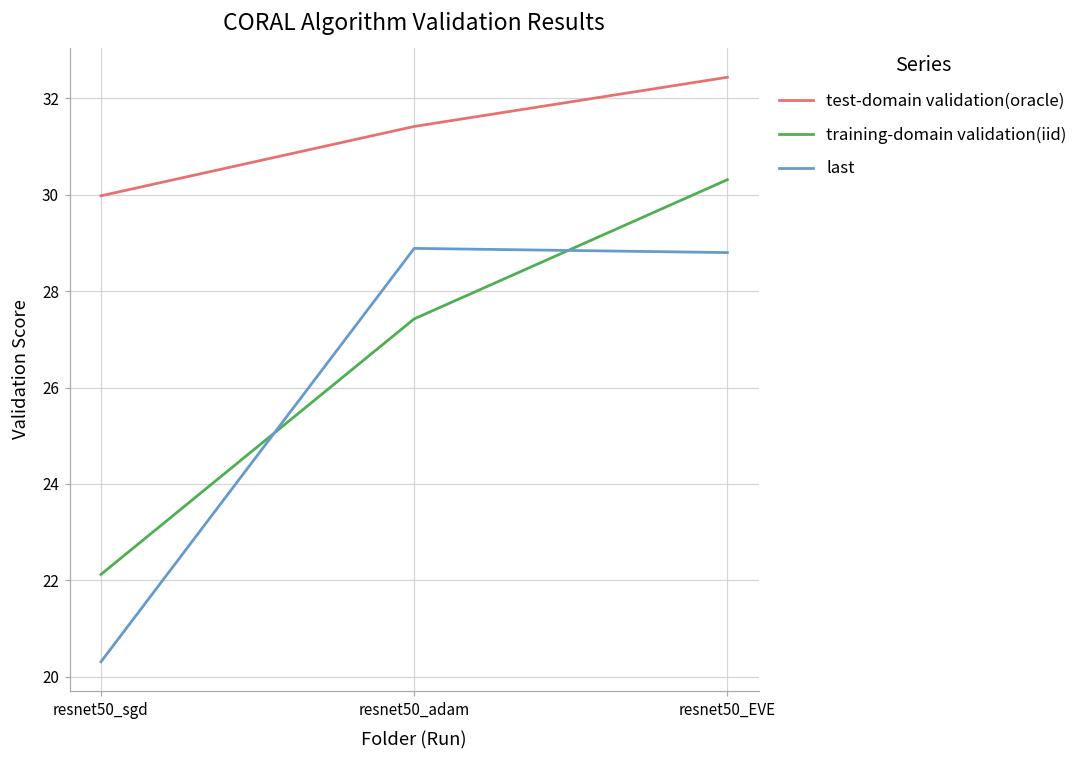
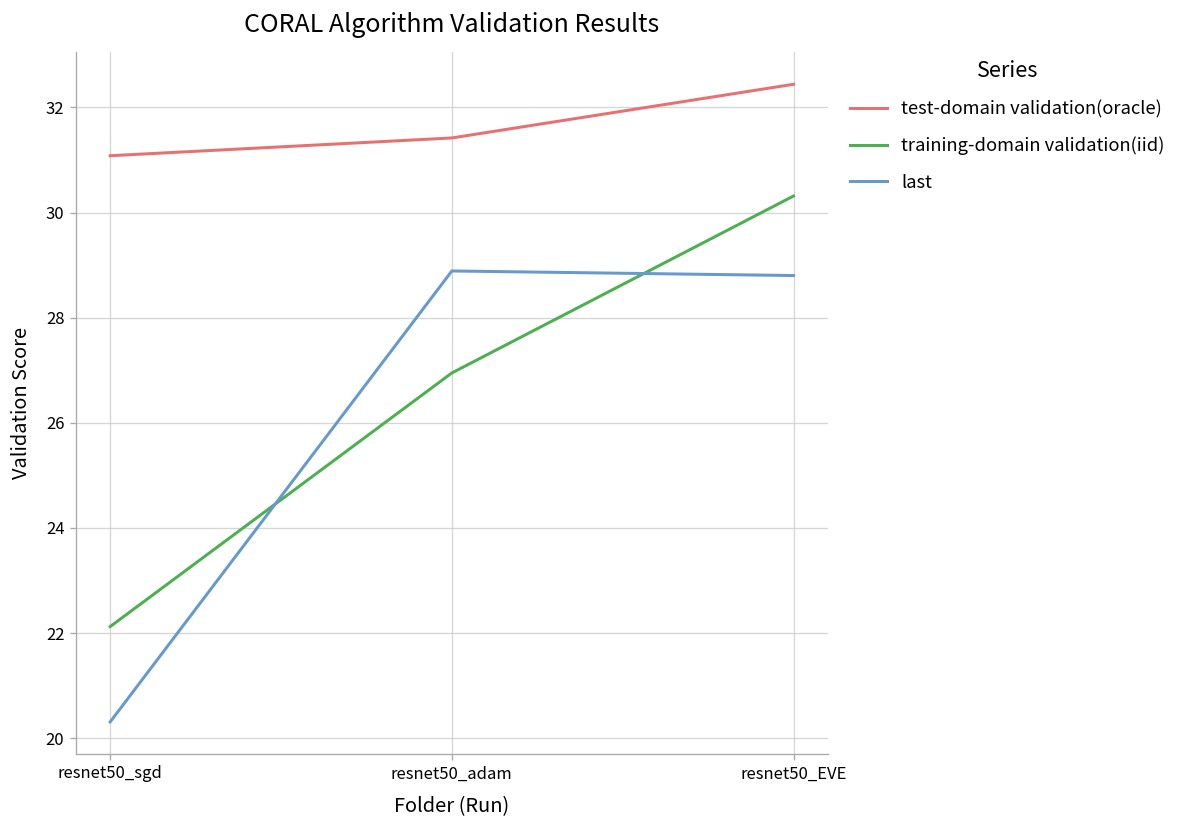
  {
    "test-domain validation(oracle)": {
-     "resnet50_sgd": 30.0,
+     "resnet50_sgd": 31.1,
      "resnet50_adam": 31.4,
      "resnet50_EVE": 32.4
    },
    "training-domain validation(iid)": {
      "resnet50_sgd": 22.1,
-     "resnet50_adam": 27.4,
+     "resnet50_adam": 26.9,
      "resnet50_EVE": 30.3
    },
    "last": {
      "resnet50_sgd": 20.3,
      "resnet50_adam": 28.9,
      "resnet50_EVE": 28.8
    }
  }
